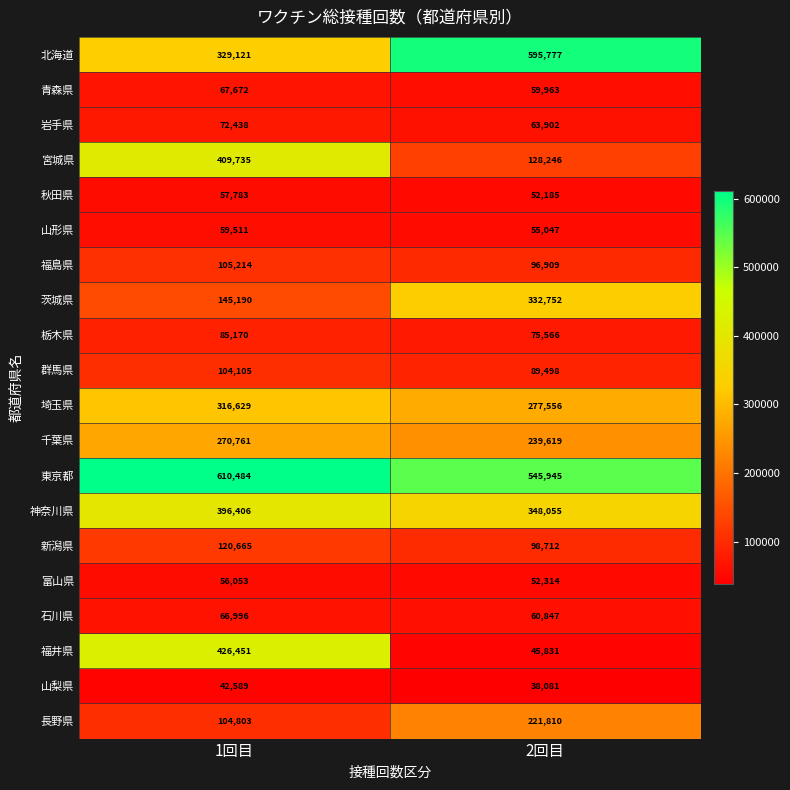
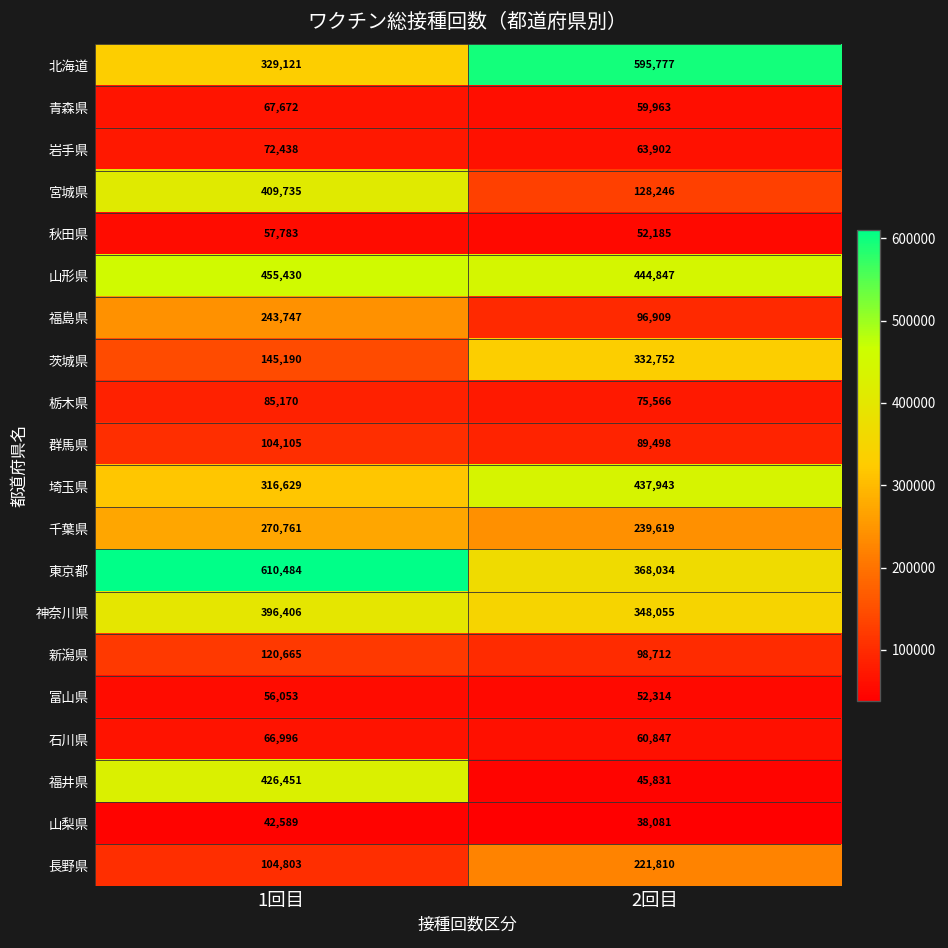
  {
    "北海道": {
      "1回目": "329,121",
      "2回目": "595,777"
    },
    "青森県": {
      "1回目": "67,672",
      "2回目": "59,963"
    },
    "岩手県": {
      "1回目": "72,438",
      "2回目": "63,902"
    },
    "宮城県": {
      "1回目": "409,735",
      "2回目": "128,246"
    },
    "秋田県": {
      "1回目": "57,783",
      "2回目": "52,185"
    },
    "山形県": {
-     "1回目": "59,511",
-     "2回目": "55,047"
+     "1回目": "455,430",
+     "2回目": "444,847"
    },
    "福島県": {
-     "1回目": "105,214",
+     "1回目": "243,747",
      "2回目": "96,909"
    },
    "茨城県": {
      "1回目": "145,190",
      "2回目": "332,752"
    },
    "栃木県": {
      "1回目": "85,170",
      "2回目": "75,566"
    },
    "群馬県": {
      "1回目": "104,105",
      "2回目": "89,498"
    },
    "埼玉県": {
      "1回目": "316,629",
-     "2回目": "277,556"
+     "2回目": "437,943"
    },
    "千葉県": {
      "1回目": "270,761",
      "2回目": "239,619"
    },
    "東京都": {
      "1回目": "610,484",
-     "2回目": "545,945"
+     "2回目": "368,034"
    },
    "神奈川県": {
      "1回目": "396,406",
      "2回目": "348,055"
    },
    "新潟県": {
      "1回目": "120,665",
      "2回目": "98,712"
    },
    "富山県": {
      "1回目": "56,053",
      "2回目": "52,314"
    },
    "石川県": {
      "1回目": "66,996",
      "2回目": "60,847"
    },
    "福井県": {
      "1回目": "426,451",
      "2回目": "45,831"
    },
    "山梨県": {
      "1回目": "42,589",
      "2回目": "38,081"
    },
    "長野県": {
      "1回目": "104,803",
      "2回目": "221,810"
    }
  }
